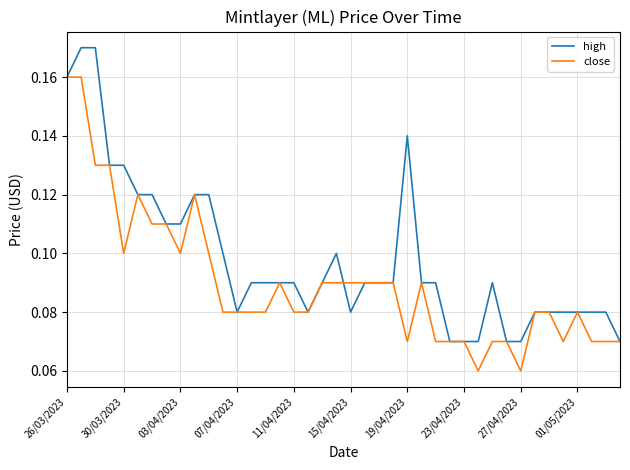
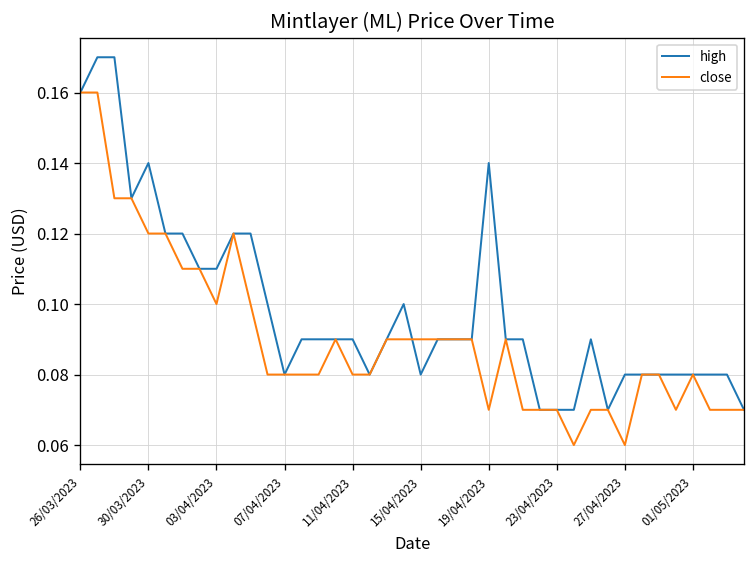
  {
    "high": {
-     "30/03/2023": 0.13,
+     "30/03/2023": 0.14,
      "03/04/2023": 0.11,
      "11/04/2023": 0.09,
      "15/04/2023": 0.08,
      "19/04/2023": 0.14,
-     "27/04/2023": 0.07
+     "27/04/2023": 0.08
    },
    "close": {
-     "30/03/2023": 0.10,
+     "30/03/2023": 0.12,
      "03/04/2023": 0.10,
      "11/04/2023": 0.08,
      "15/04/2023": 0.09,
      "19/04/2023": 0.07,
      "27/04/2023": 0.06
    }
  }
